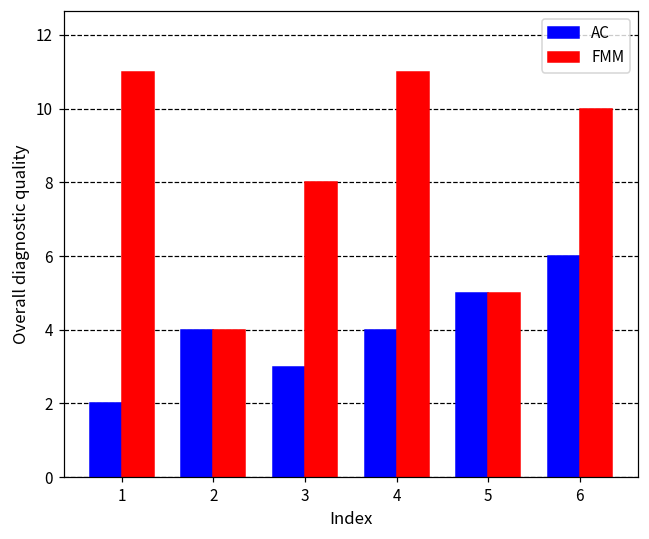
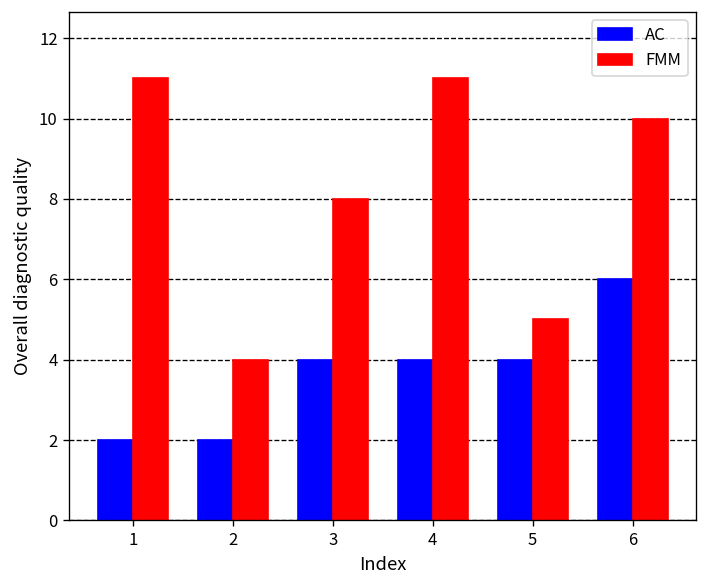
  {
    "AC": {
      "1": 2,
-     "2": 4,
-     "3": 3,
+     "2": 2,
+     "3": 4,
      "4": 4,
-     "5": 5,
+     "5": 4,
      "6": 6
    },
    "FMM": {
      "1": 11,
      "2": 4,
      "3": 8,
      "4": 11,
      "5": 5,
      "6": 10
    }
  }
